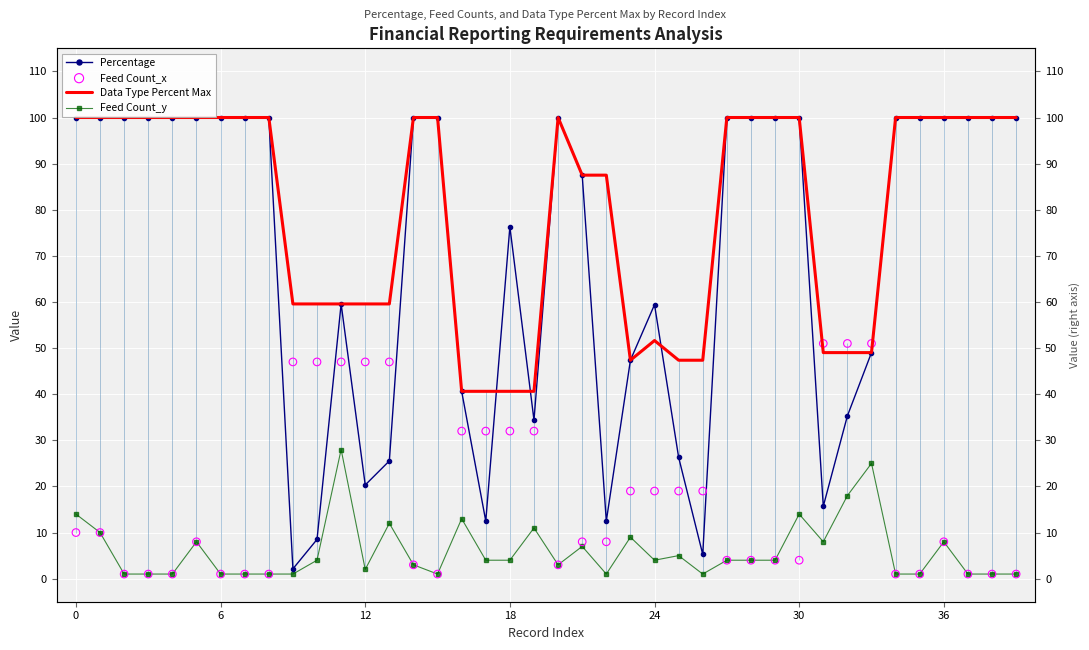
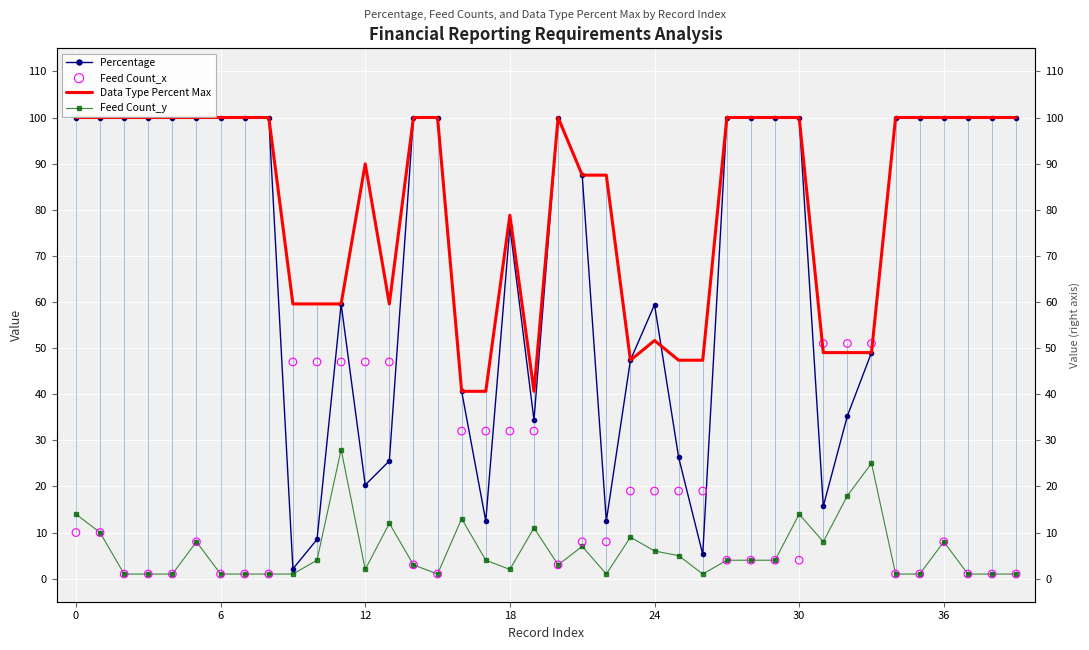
  {
    "Percentage": {
      "12": 20,
      "18": 76,
      "24": 59
    },
    "Data Type Percent Max": {
-     "12": 60,
-     "18": 41,
+     "12": 90,
+     "18": 79,
      "24": 52
    },
    "Feed Count_y": {
      "0": 14,
      "12": 2,
-     "18": 4,
-     "24": 4,
+     "18": 2,
+     "24": 6,
      "30": 14
    }
  }
